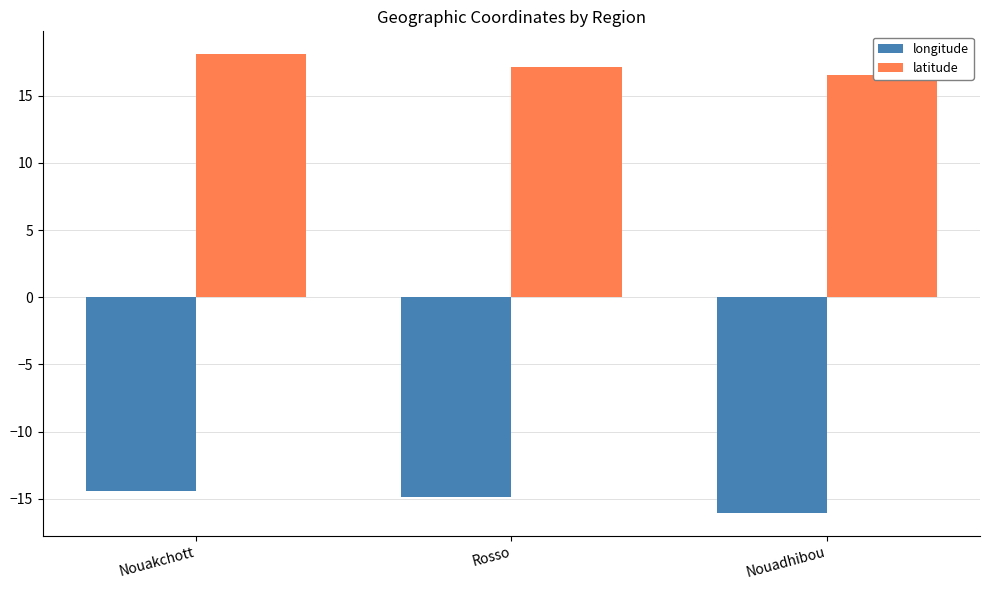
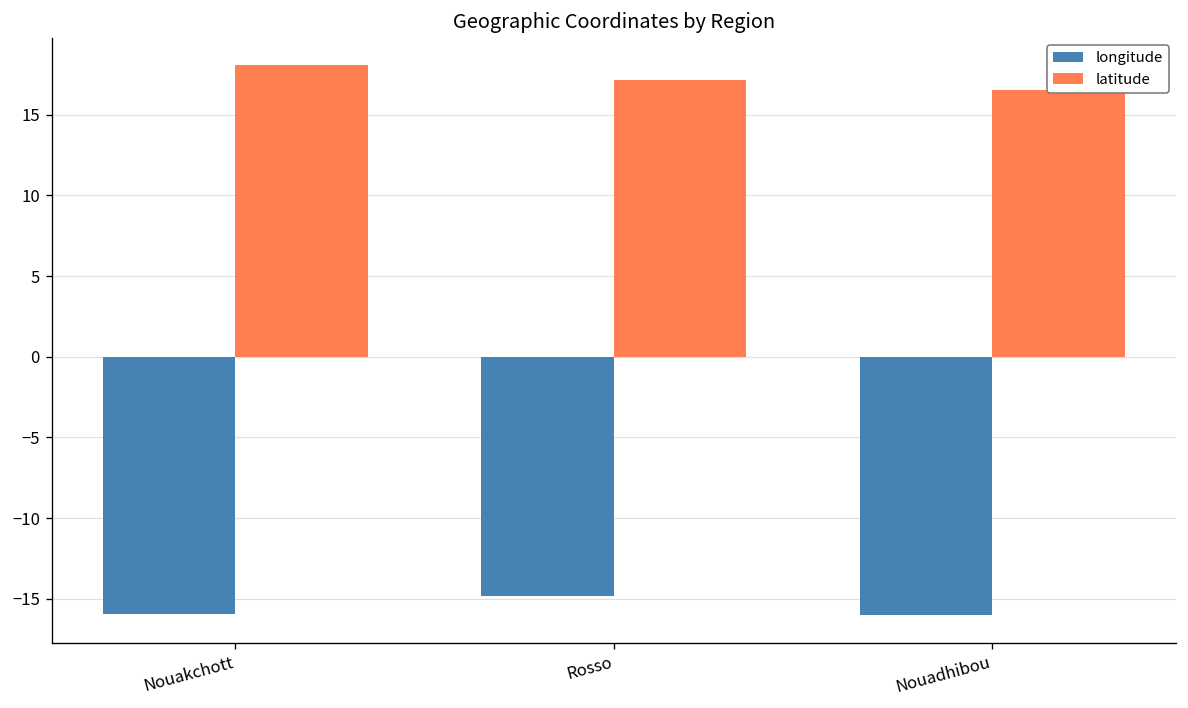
  {
    "longitude": {
-     "Nouakchott": -14.4,
+     "Nouakchott": -16.0,
      "Rosso": -14.8,
      "Nouadhibou": -16.0
    },
    "latitude": {
      "Nouakchott": 18.1,
      "Rosso": 17.1
    }
  }
